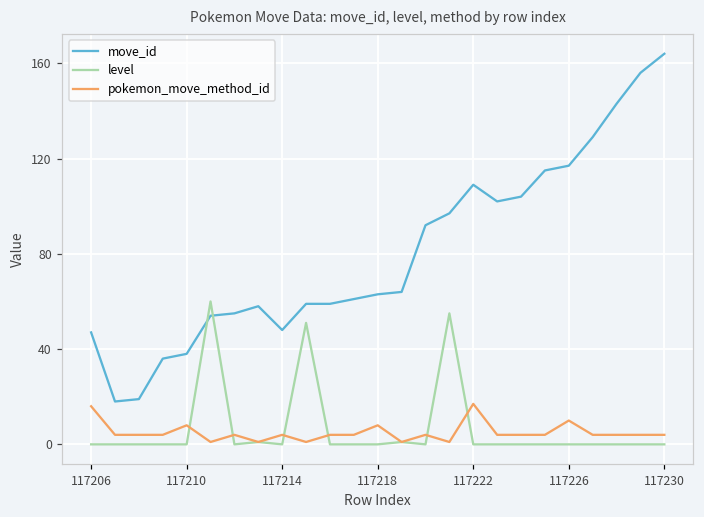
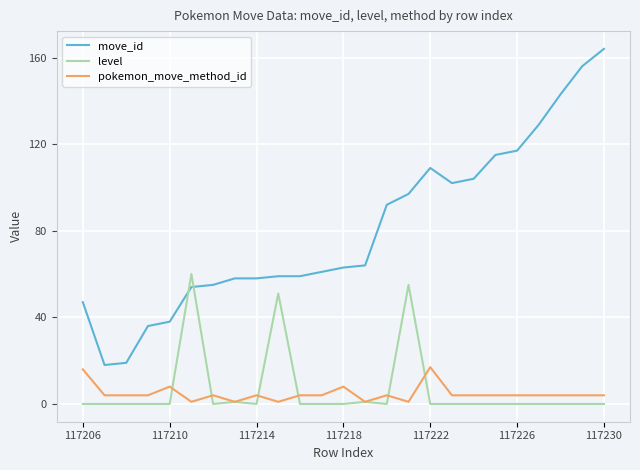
  {
    "move_id": {
      "117206": 47,
      "117210": 38,
-     "117214": 48,
+     "117214": 58,
      "117218": 63,
      "117222": 109,
      "117226": 117,
      "117230": 164
    },
    "level": {
      "117206": 0,
      "117210": 0,
      "117214": 0,
      "117218": 0,
      "117222": 0,
      "117226": 0,
      "117230": 0
    },
    "pokemon_move_method_id": {
      "117206": 16,
      "117210": 8,
      "117214": 4,
      "117218": 8,
      "117222": 17,
-     "117226": 10,
+     "117226": 4,
      "117230": 4
    }
  }
